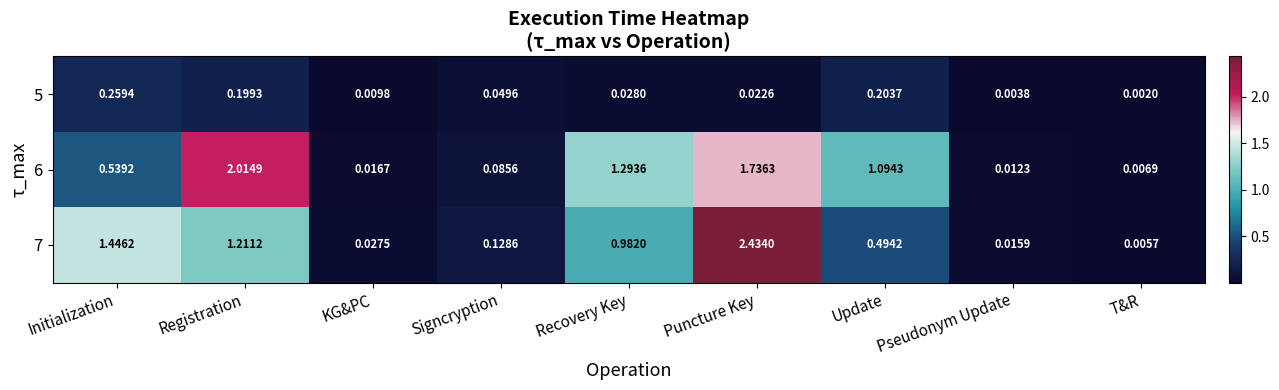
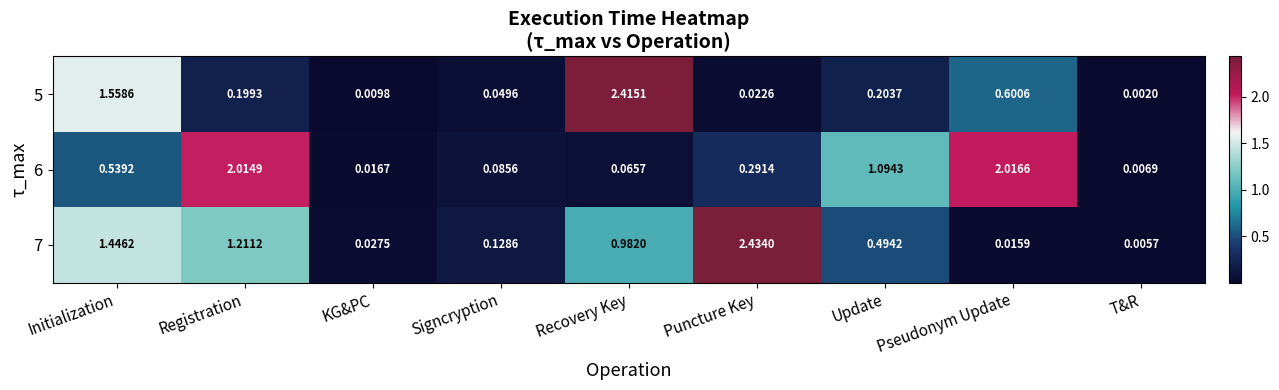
  {
    "5": {
-     "Initialization": 0.2594,
+     "Initialization": 1.5586,
      "Registration": 0.1993,
      "KG&PC": 0.0098,
      "Signcryption": 0.0496,
-     "Recovery Key": 0.0280,
+     "Recovery Key": 2.4151,
      "Puncture Key": 0.0226,
      "Update": 0.2037,
-     "Pseudonym Update": 0.0038,
+     "Pseudonym Update": 0.6006,
      "T&R": 0.0020
    },
    "6": {
      "Initialization": 0.5392,
      "Registration": 2.0149,
      "KG&PC": 0.0167,
      "Signcryption": 0.0856,
-     "Recovery Key": 1.2936,
-     "Puncture Key": 1.7363,
+     "Recovery Key": 0.0657,
+     "Puncture Key": 0.2914,
      "Update": 1.0943,
-     "Pseudonym Update": 0.0123,
+     "Pseudonym Update": 2.0166,
      "T&R": 0.0069
    },
    "7": {
      "Initialization": 1.4462,
      "Registration": 1.2112,
      "KG&PC": 0.0275,
      "Signcryption": 0.1286,
      "Recovery Key": 0.9820,
      "Puncture Key": 2.4340,
      "Update": 0.4942,
      "Pseudonym Update": 0.0159,
      "T&R": 0.0057
    }
  }
